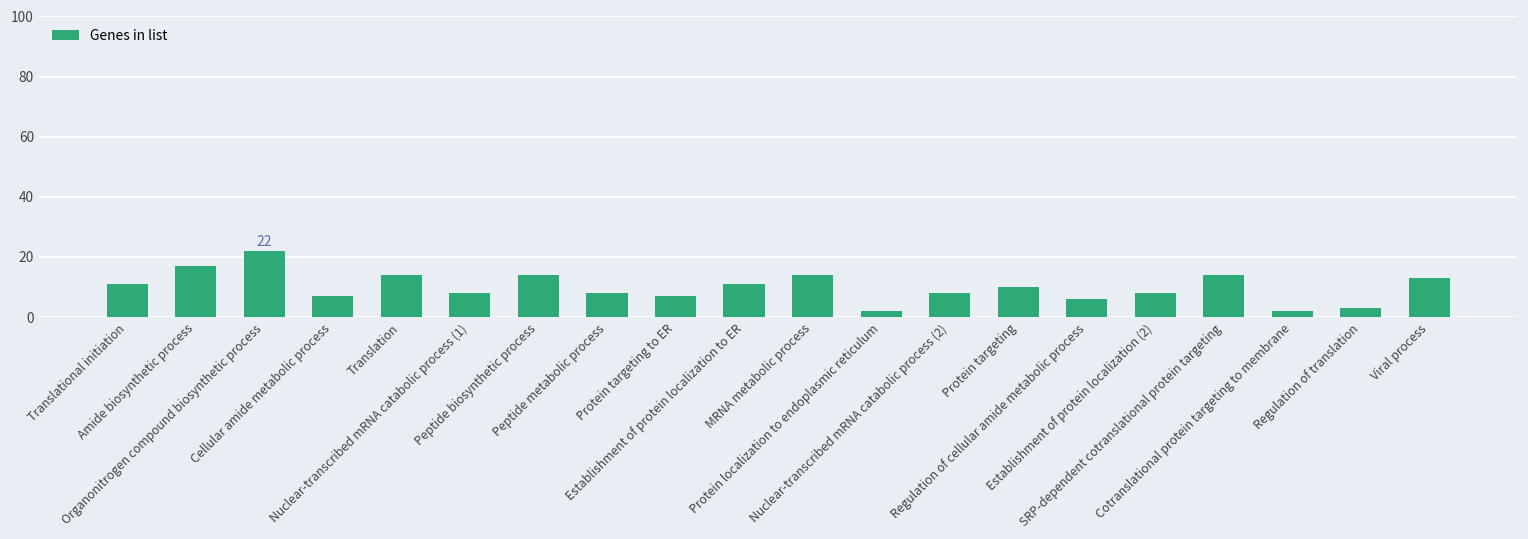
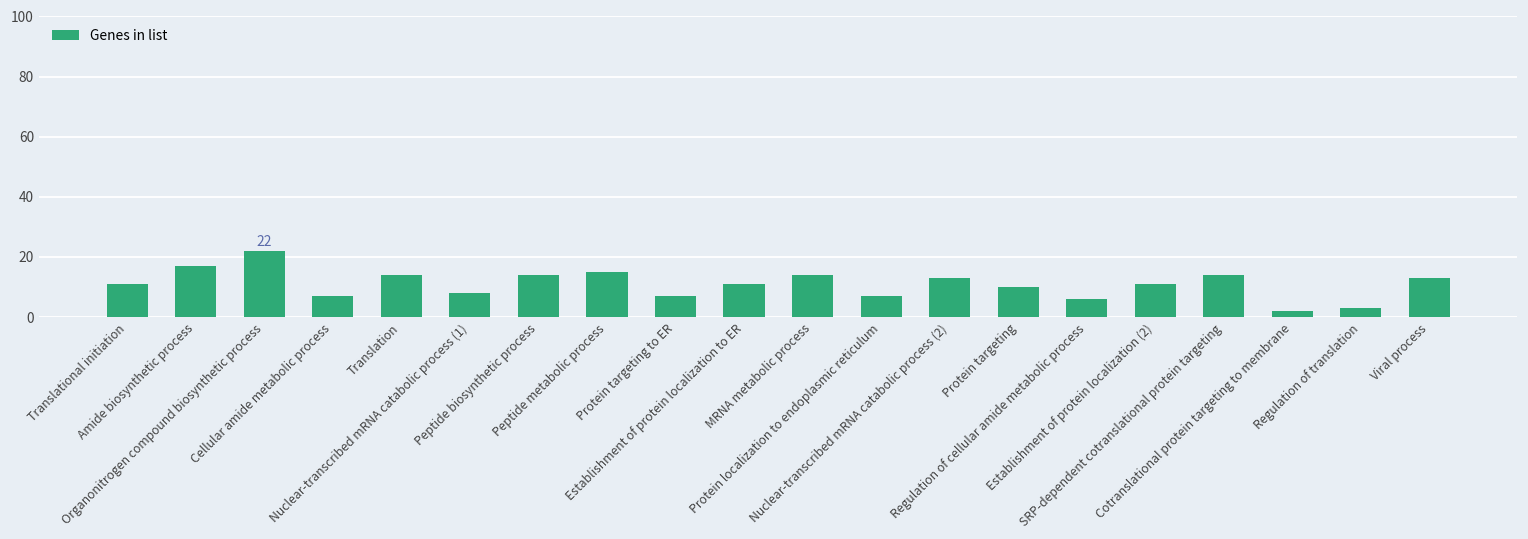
  {
    "Translational initiation": 11,
    "Amide biosynthetic process": 17,
    "Cellular amide metabolic process": 7,
    "Translation": 14,
    "Nuclear-transcribed mRNA catabolic process (1)": 8,
    "Peptide biosynthetic process": 14,
-   "Peptide metabolic process": 8,
+   "Peptide metabolic process": 15,
    "Protein targeting to ER": 7,
    "Establishment of protein localization to ER": 11,
    "MRNA metabolic process": 14,
-   "Protein localization to endoplasmic reticulum": 2,
-   "Nuclear-transcribed mRNA catabolic process (2)": 8,
+   "Protein localization to endoplasmic reticulum": 7,
+   "Nuclear-transcribed mRNA catabolic process (2)": 13,
    "Protein targeting": 10,
    "Regulation of cellular amide metabolic process": 6,
-   "Establishment of protein localization (2)": 8,
+   "Establishment of protein localization (2)": 11,
    "SRP-dependent cotranslational protein targeting": 14,
    "Cotranslational protein targeting to membrane": 2,
    "Regulation of translation": 3,
    "Viral process": 13
  }
